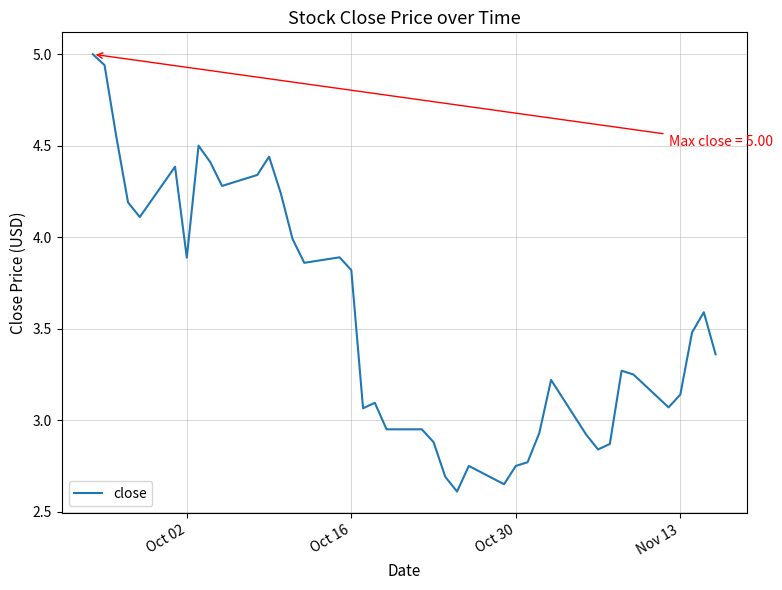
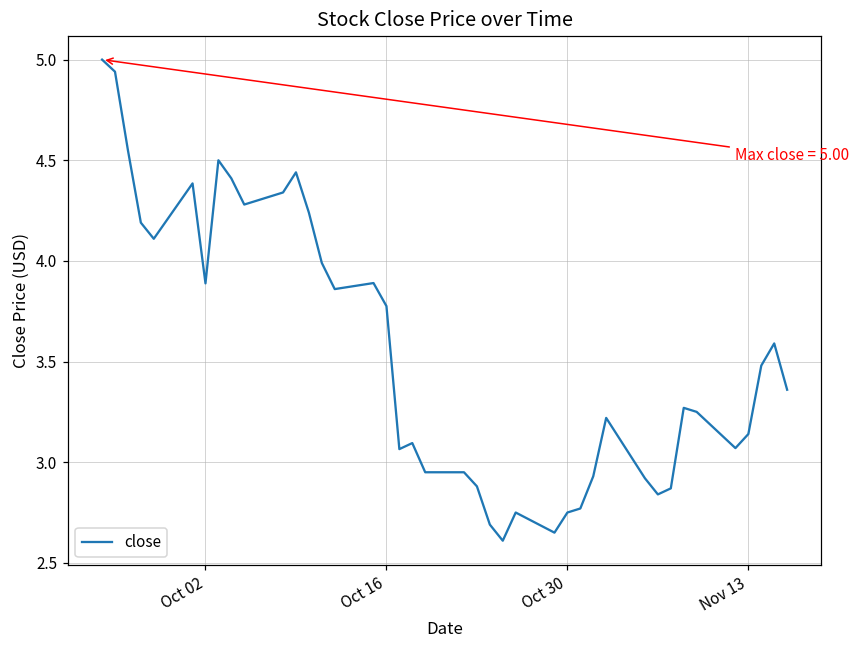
  {
    "Oct 02": 3.89,
-   "Oct 16": 3.82,
+   "Oct 16": 3.78,
    "Oct 30": 2.75,
    "Nov 13": 3.14
  }
